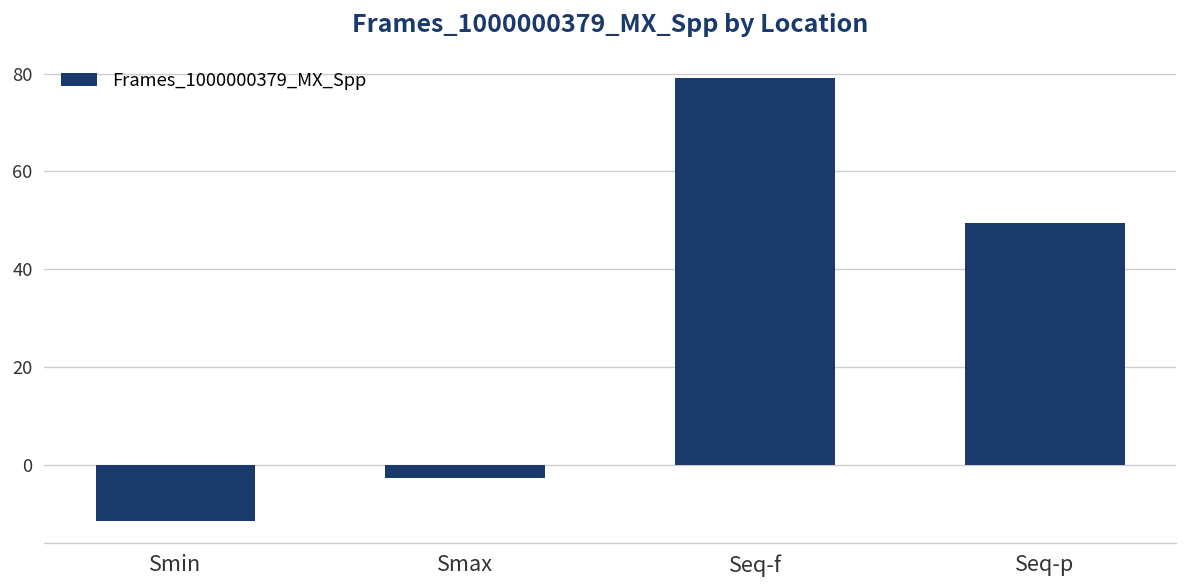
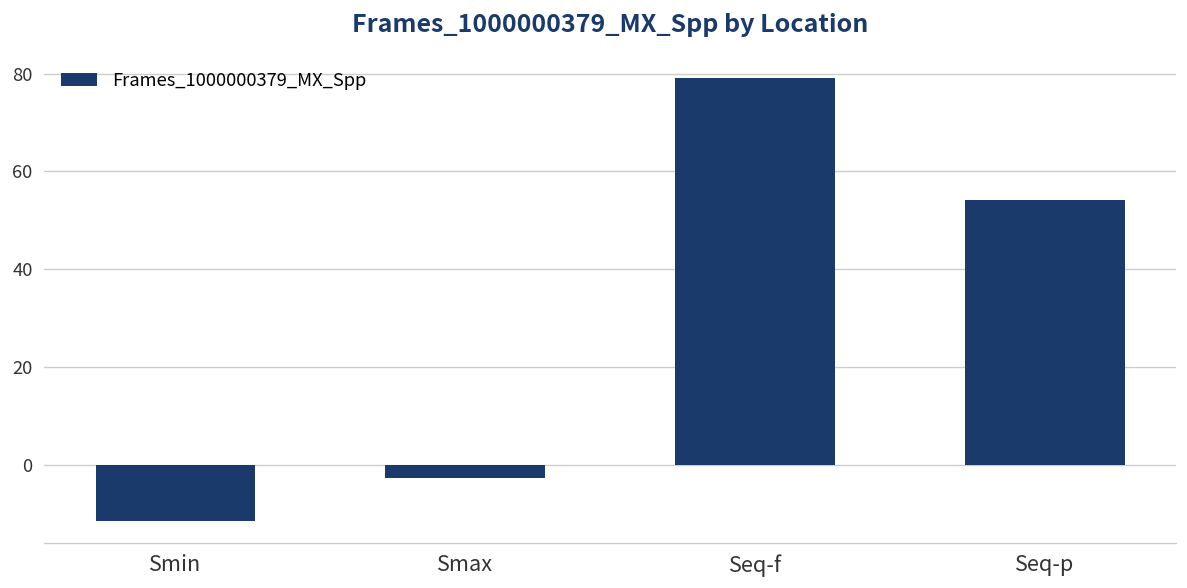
  {
    "Smin": -11,
    "Smax": -3,
    "Seq-f": 79,
-   "Seq-p": 49
+   "Seq-p": 54
  }
